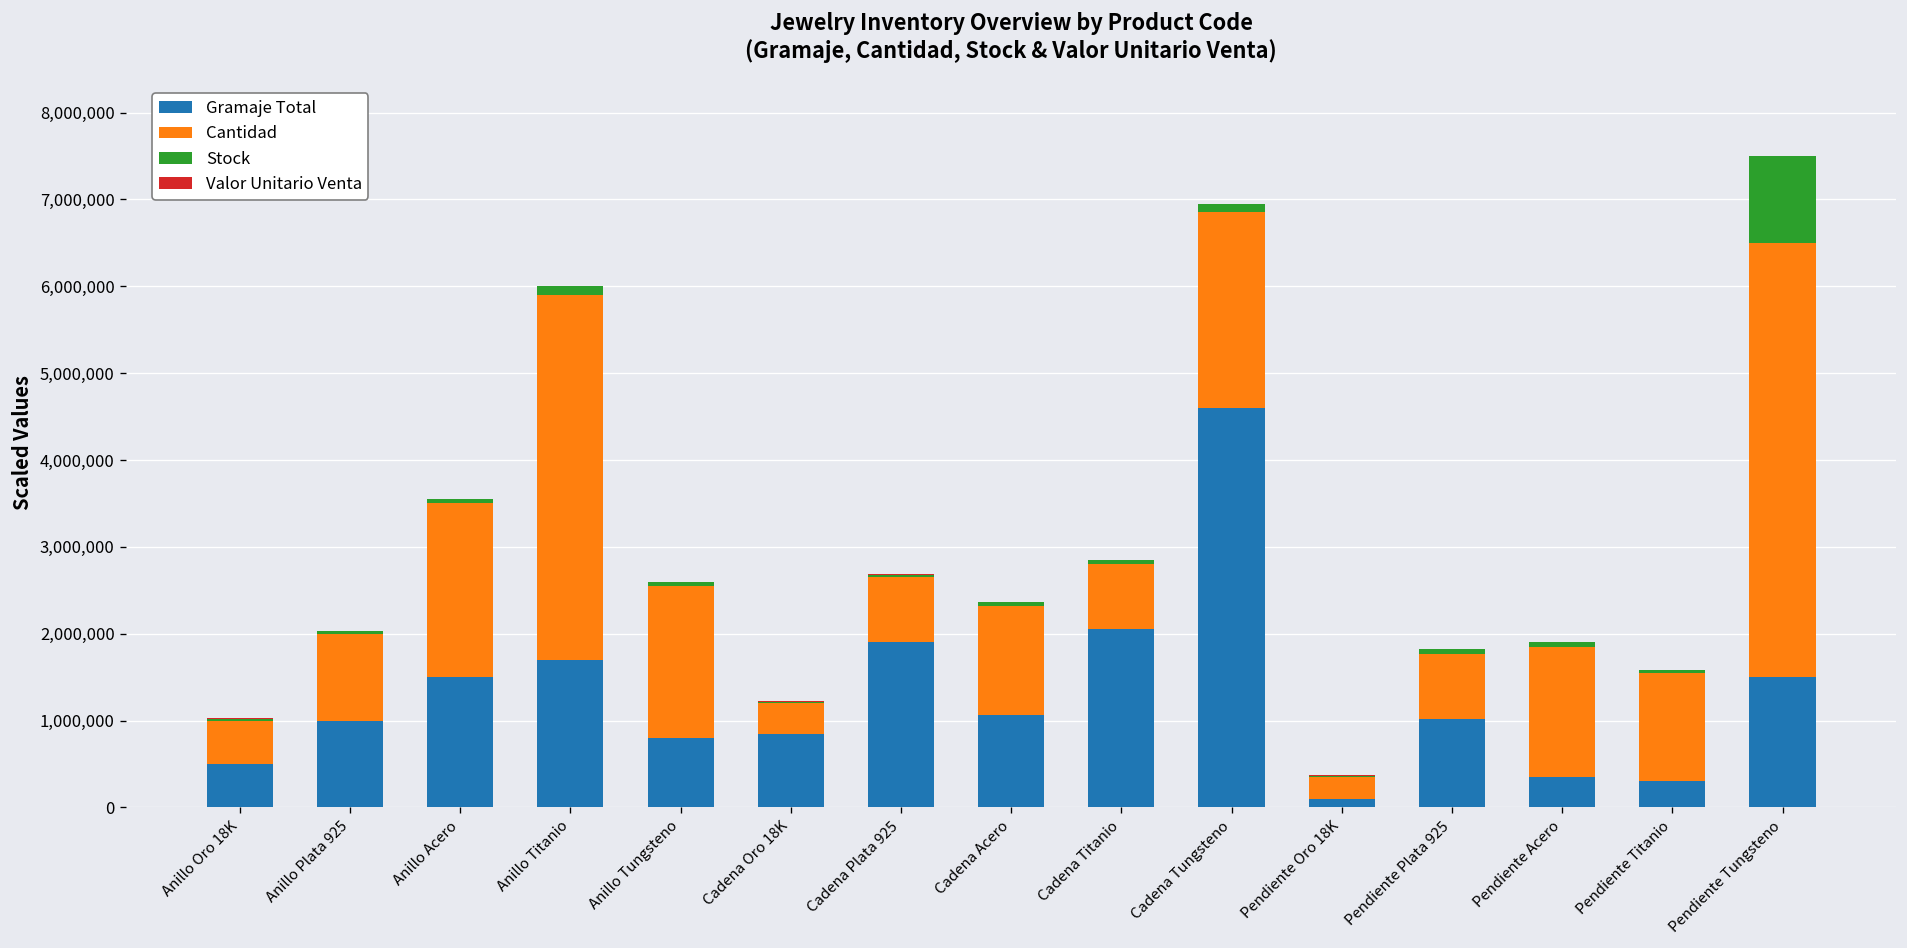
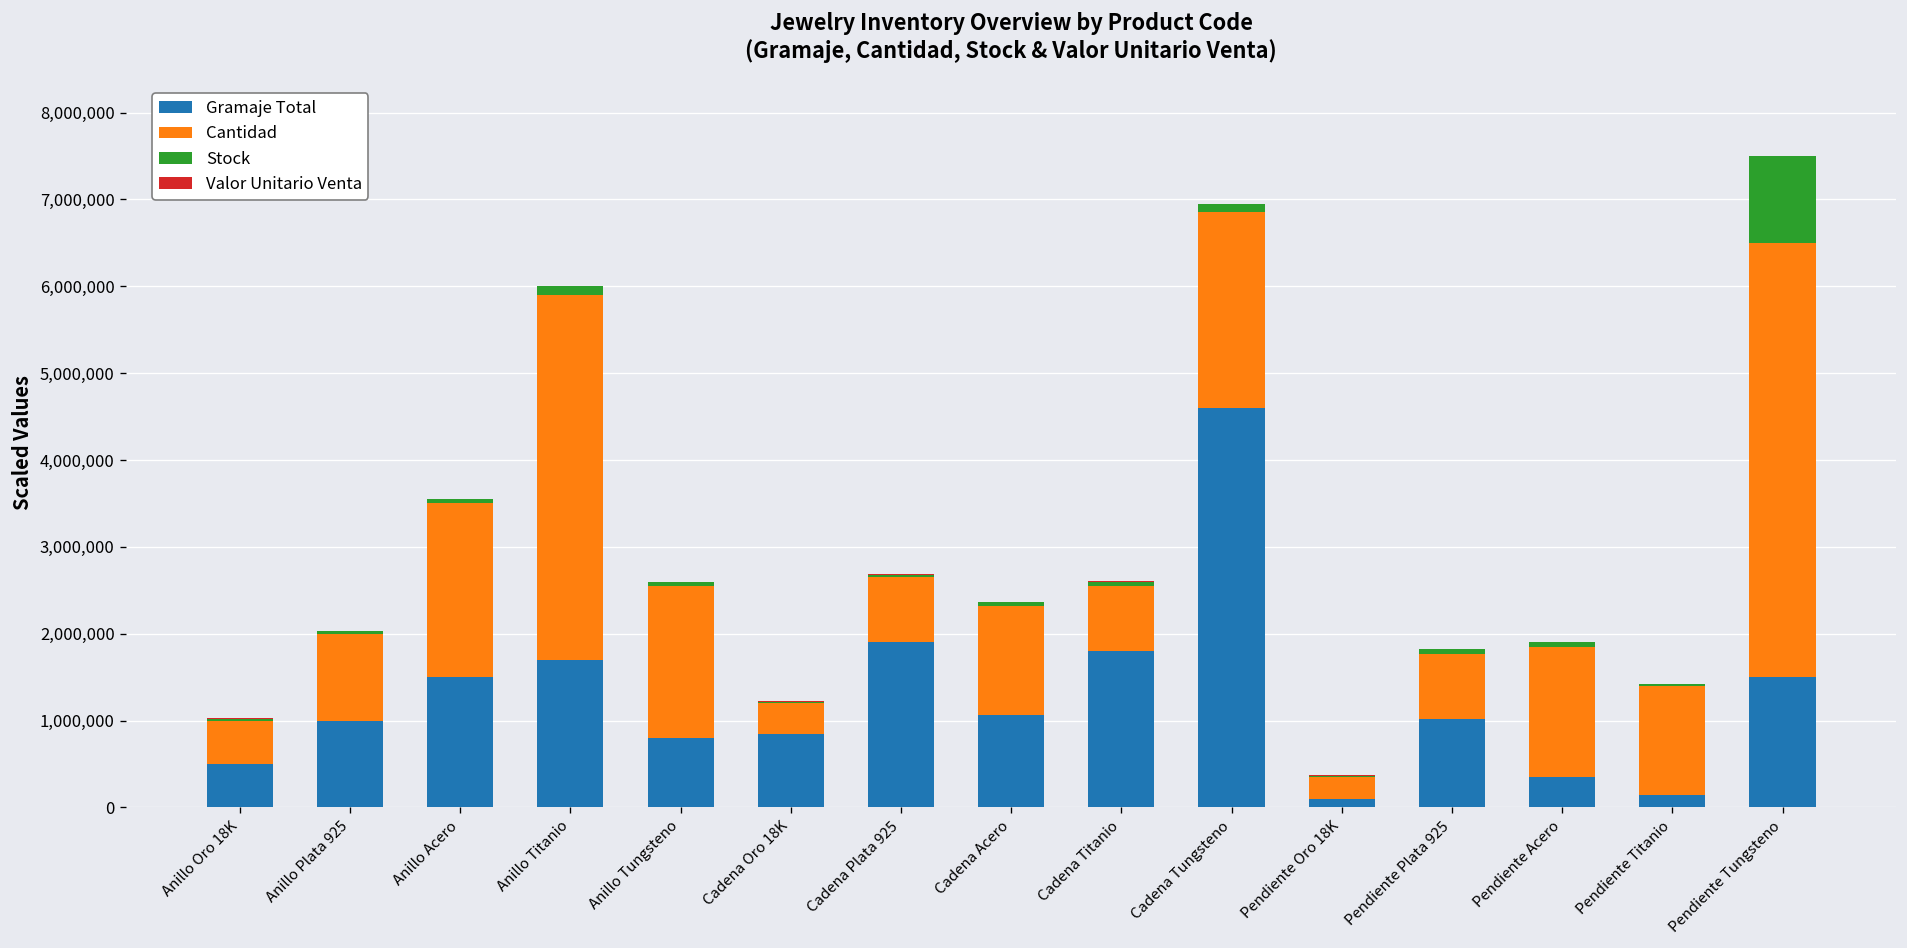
  {
    "Gramaje Total": {
      "Anillo Oro 18K": "500,000",
      "Anillo Plata 925": "1,000,000",
      "Anillo Acero": "1,500,000",
      "Anillo Titanio": "1,700,000",
      "Anillo Tungsteno": "800,000",
      "Cadena Oro 18K": "900,000",
      "Cadena Plata 925": "1,900,000",
      "Cadena Acero": "1,100,000",
-     "Cadena Titanio": "2,100,000",
+     "Cadena Titanio": "1,800,000",
      "Cadena Tungsteno": "4,600,000",
      "Pendiente Oro 18K": "100,000",
      "Pendiente Plata 925": "1,000,000",
      "Pendiente Acero": "400,000",
-     "Pendiente Titanio": "300,000",
+     "Pendiente Titanio": "100,000",
      "Pendiente Tungsteno": "1,500,000"
    },
    "Cantidad": {
      "Anillo Oro 18K": "500,000",
      "Anillo Plata 925": "1,000,000",
      "Anillo Acero": "2,000,000",
      "Anillo Titanio": "4,200,000",
      "Anillo Tungsteno": "1,800,000",
      "Cadena Oro 18K": "400,000",
      "Cadena Plata 925": "800,000",
      "Cadena Acero": "1,300,000",
      "Cadena Titanio": "800,000",
      "Cadena Tungsteno": "2,300,000",
      "Pendiente Oro 18K": "300,000",
      "Pendiente Plata 925": "800,000",
      "Pendiente Acero": "1,500,000",
      "Pendiente Titanio": "1,300,000",
      "Pendiente Tungsteno": "5,000,000"
    },
    "Stock": {
      "Anillo Acero": "100,000",
      "Anillo Titanio": "100,000",
      "Anillo Tungsteno": "100,000",
      "Cadena Acero": "100,000",
      "Cadena Titanio": "100,000",
      "Cadena Tungsteno": "100,000",
      "Pendiente Plata 925": "100,000",
      "Pendiente Acero": "100,000",
      "Pendiente Tungsteno": "1,000,000"
    }
  }
